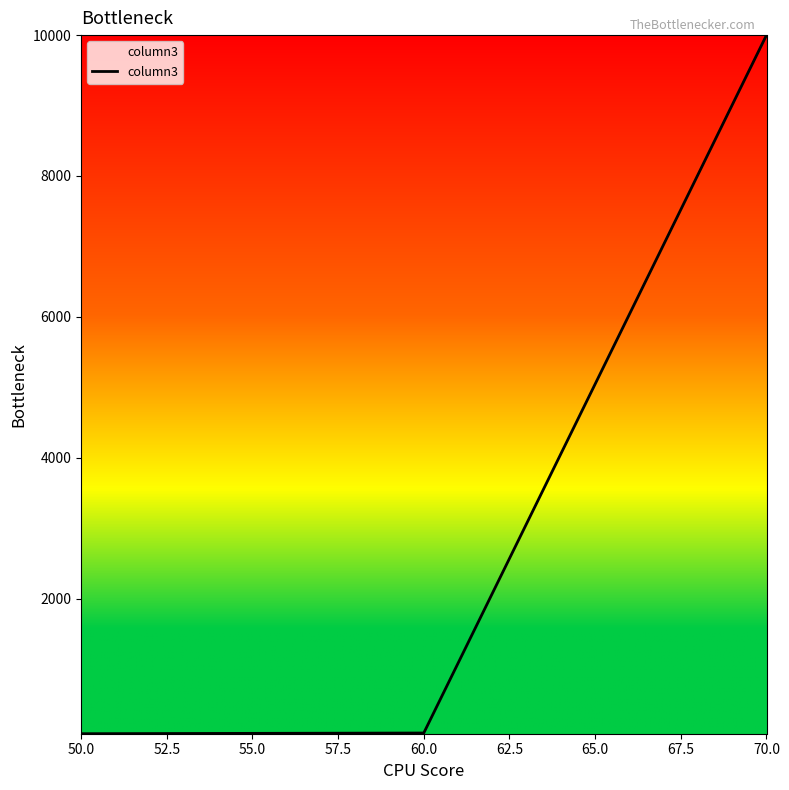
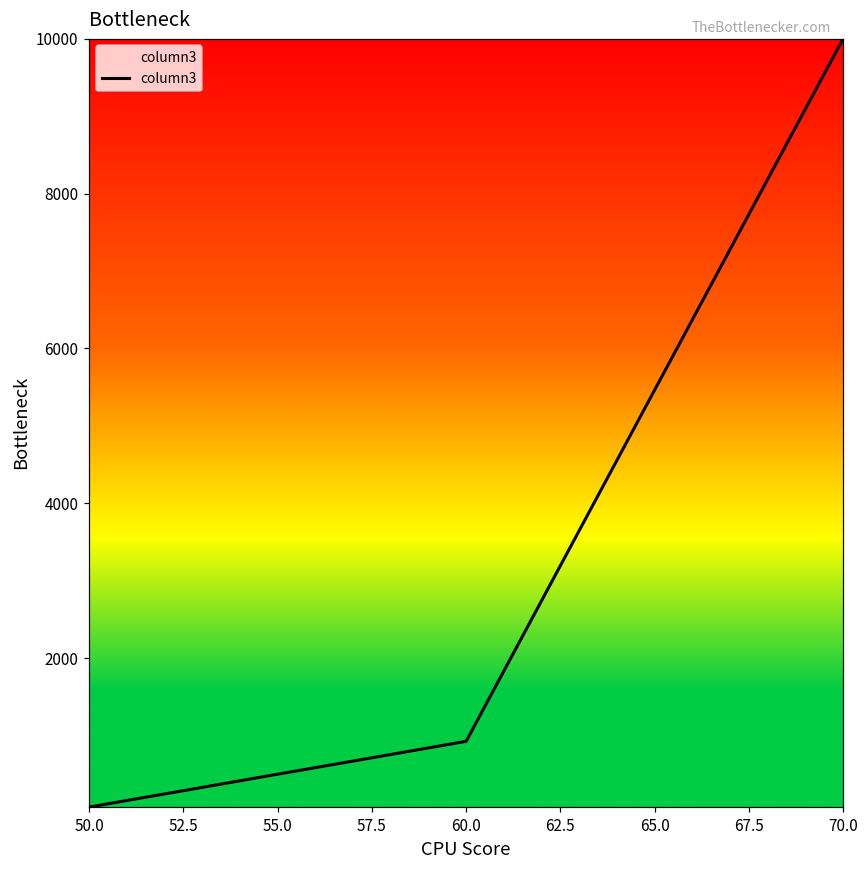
  {
    "50.0": 100,
-   "60.0": 100,
+   "60.0": 900,
    "70.0": 10000
  }
